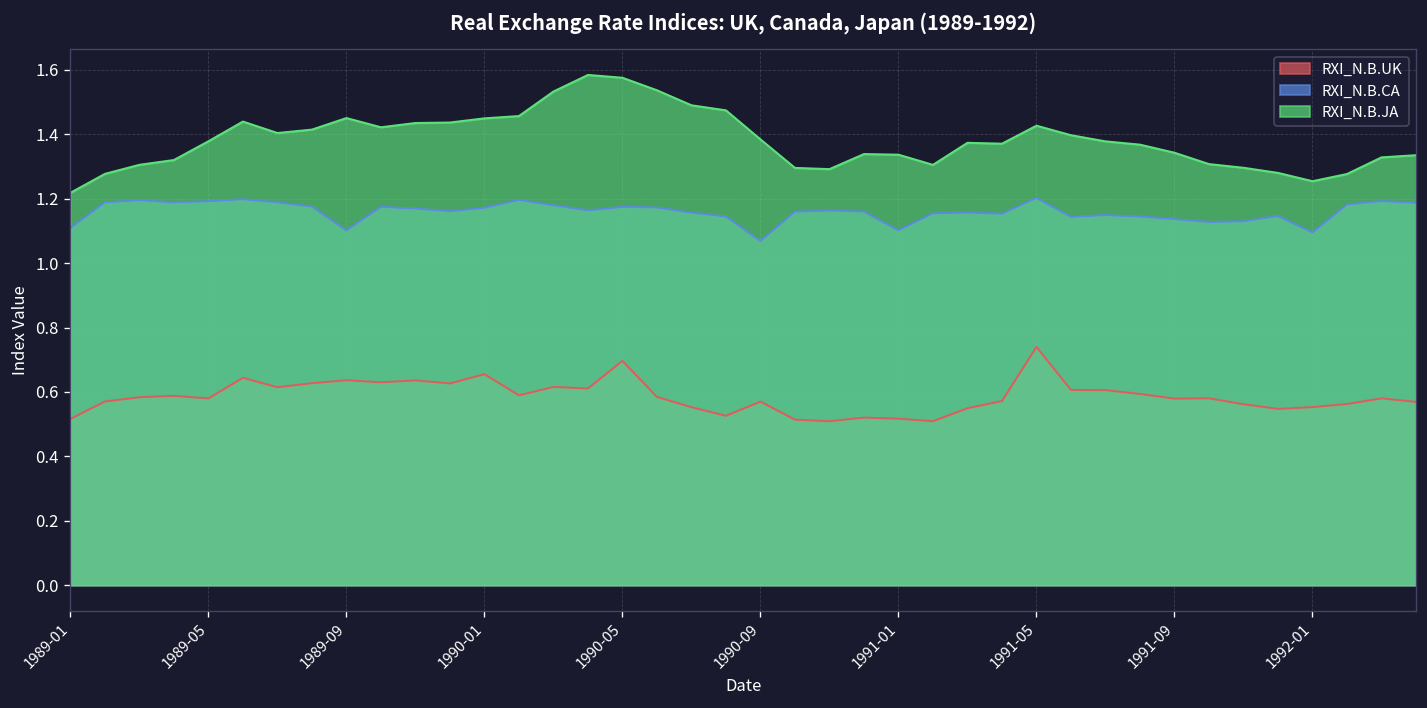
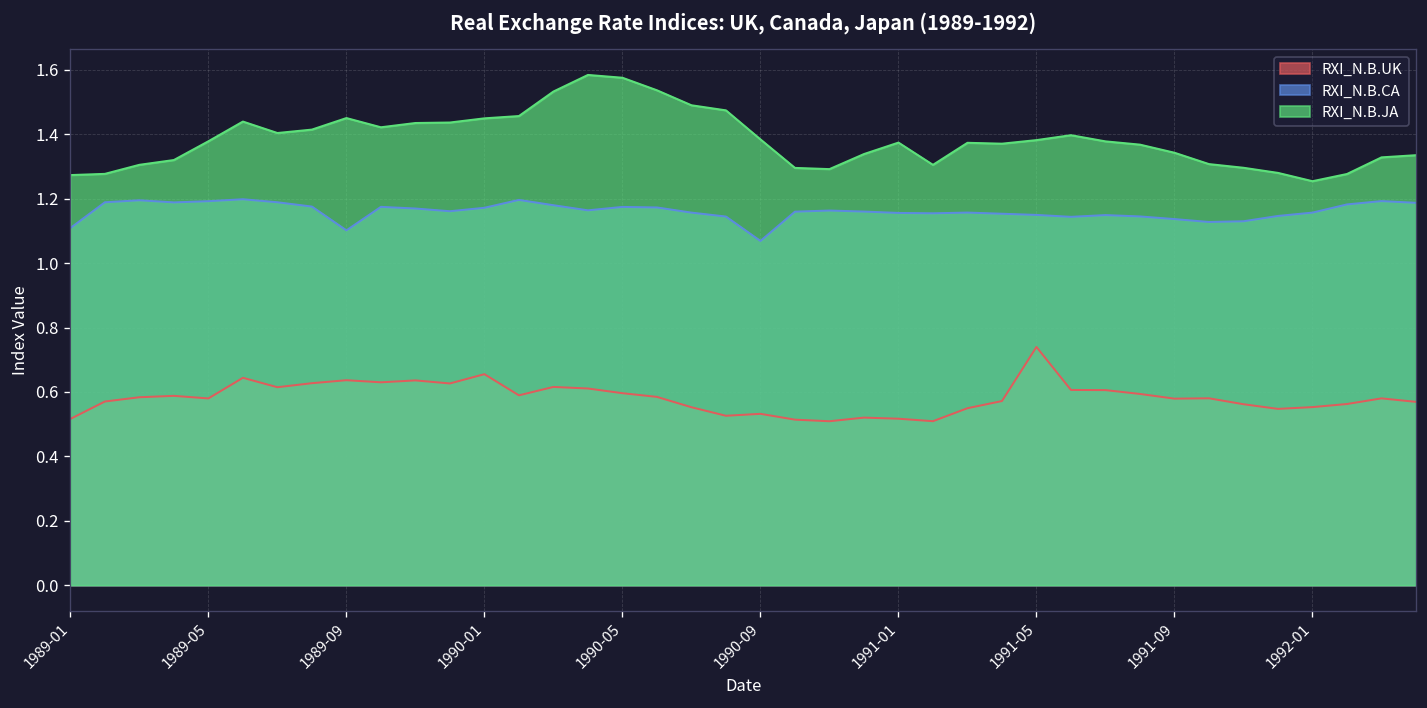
  {
    "RXI_N.B.UK": {
      "1989-01": 0.52,
      "1989-05": 0.58,
      "1989-09": 0.64,
      "1990-01": 0.66,
-     "1990-05": 0.70,
-     "1990-09": 0.57,
+     "1990-05": 0.60,
+     "1990-09": 0.53,
      "1991-01": 0.52,
      "1991-05": 0.74,
      "1991-09": 0.58,
      "1992-01": 0.55
    },
    "RXI_N.B.CA": {
      "1989-01": 1.11,
      "1989-05": 1.19,
      "1989-09": 1.10,
      "1990-01": 1.17,
      "1990-05": 1.17,
      "1990-09": 1.07,
-     "1991-01": 1.10,
-     "1991-05": 1.20,
+     "1991-01": 1.16,
+     "1991-05": 1.15,
      "1991-09": 1.14,
-     "1992-01": 1.10
+     "1992-01": 1.16
    },
    "RXI_N.B.JA": {
-     "1989-01": 1.22,
+     "1989-01": 1.27,
      "1989-05": 1.38,
      "1989-09": 1.45,
      "1990-01": 1.45,
      "1990-05": 1.58,
      "1990-09": 1.38,
-     "1991-01": 1.34,
-     "1991-05": 1.43,
+     "1991-01": 1.37,
+     "1991-05": 1.38,
      "1991-09": 1.34,
      "1992-01": 1.25
    }
  }
